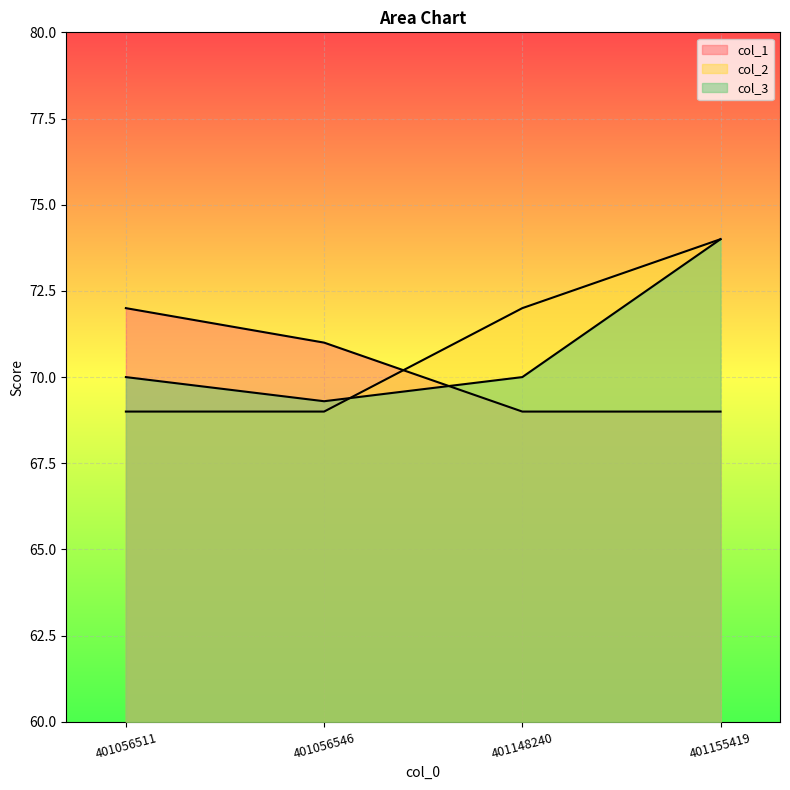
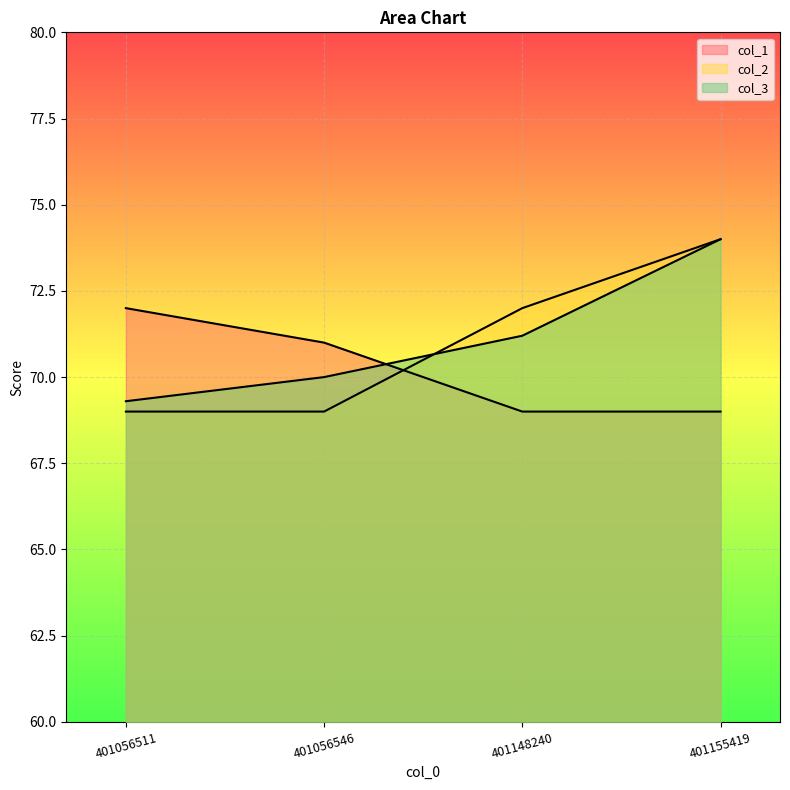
  {
    "col_1": {
      "401056511": 72.0,
      "401056546": 71.0,
      "401148240": 69.0,
      "401155419": 69.0
    },
    "col_2": {
      "401056511": 69.0,
      "401056546": 69.0,
      "401148240": 72.0
    },
    "col_3": {
-     "401056511": 70.0,
-     "401056546": 69.3,
-     "401148240": 70.0
+     "401056511": 69.3,
+     "401056546": 70.0,
+     "401148240": 71.2
    }
  }
